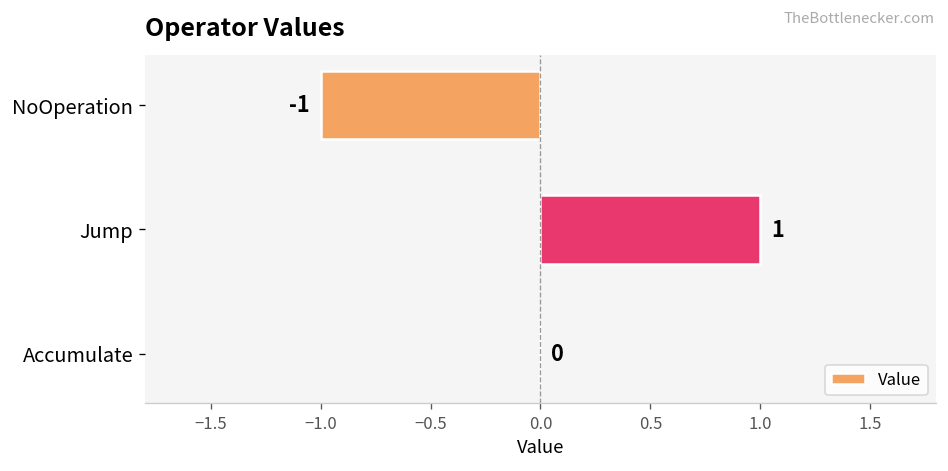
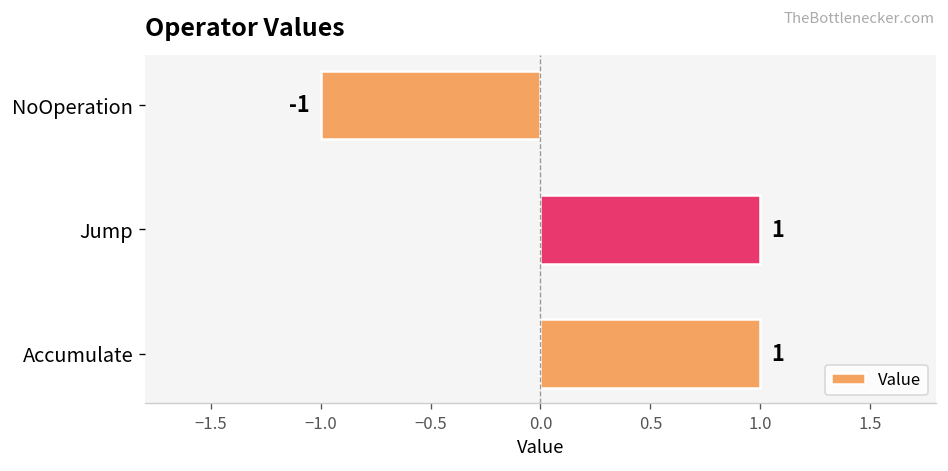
  {
    "NoOperation": -1,
    "Jump": 1,
-   "Accumulate": 0
+   "Accumulate": 1
  }
